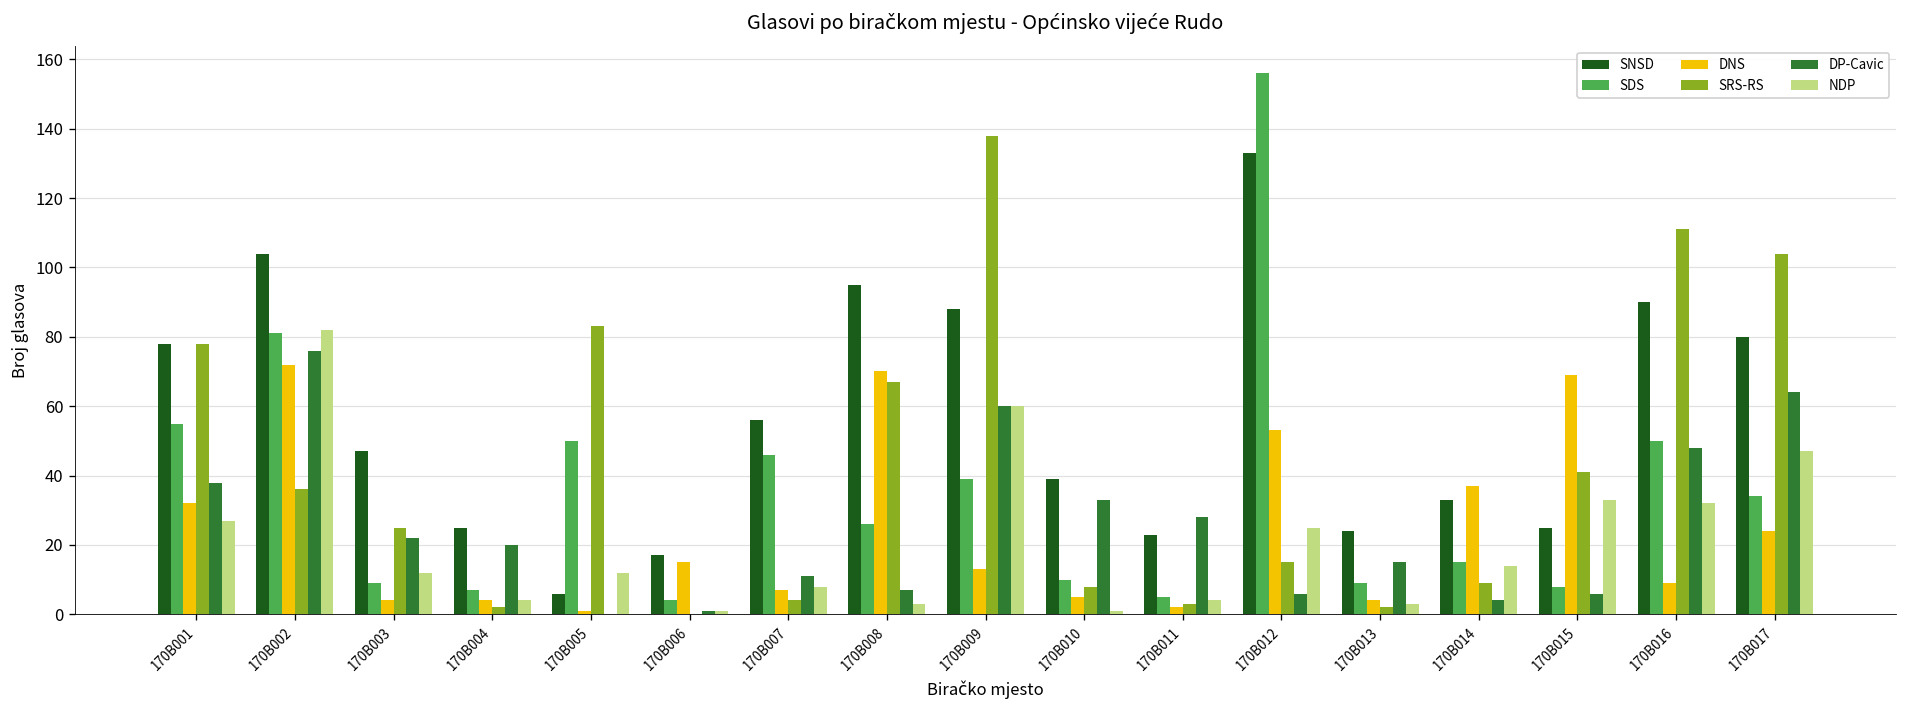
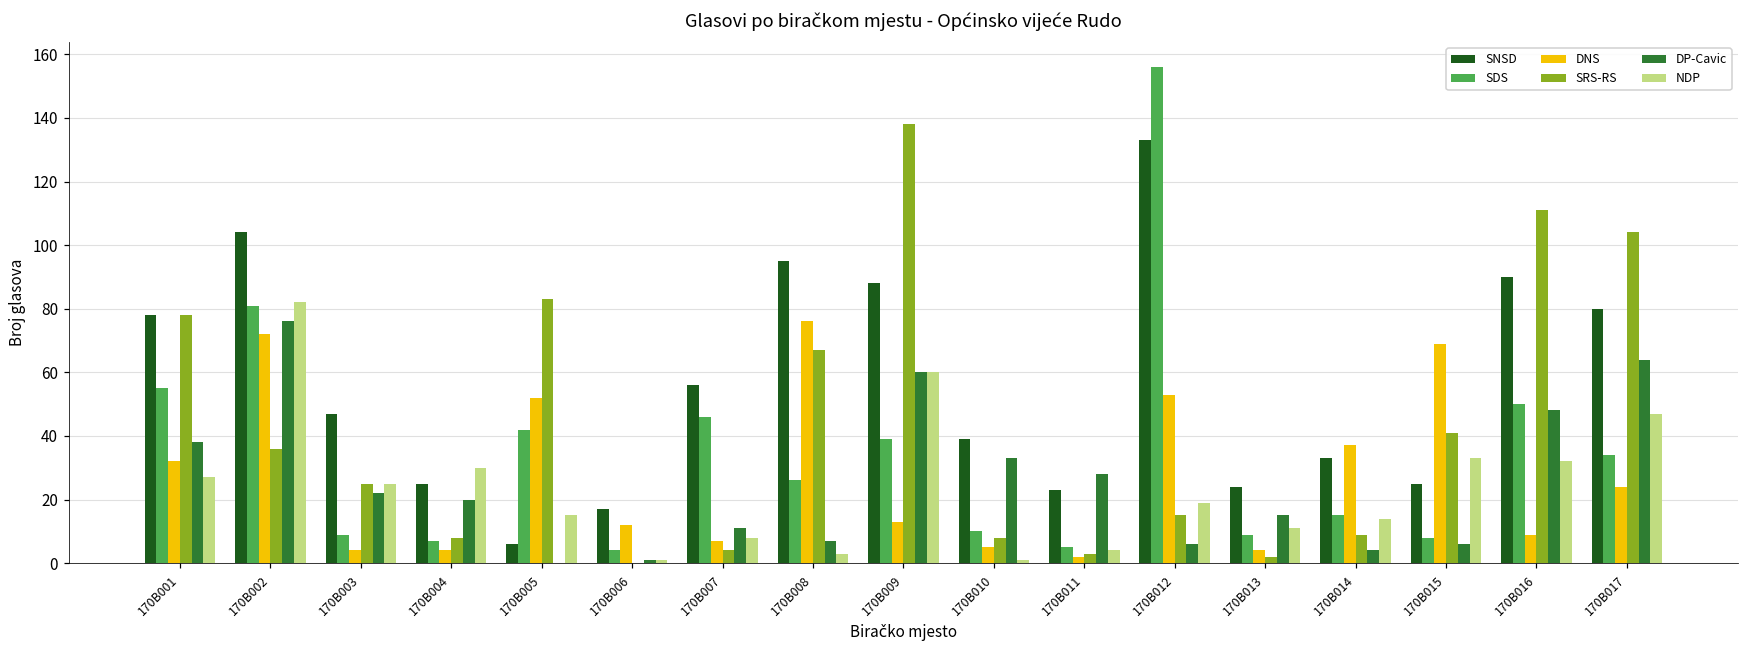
  {
    "SDS": {
      "170B001": 55,
      "170B002": 81,
      "170B003": 9,
      "170B004": 7,
-     "170B005": 50,
+     "170B005": 42,
      "170B006": 4,
      "170B007": 46,
      "170B008": 26,
      "170B009": 39,
      "170B010": 10,
      "170B011": 5,
      "170B012": 156,
      "170B013": 9,
      "170B014": 15,
      "170B015": 8,
      "170B016": 50,
      "170B017": 34
    },
    "DNS": {
      "170B001": 32,
      "170B002": 72,
      "170B003": 4,
      "170B004": 4,
-     "170B005": 1,
-     "170B006": 15,
+     "170B005": 52,
+     "170B006": 12,
      "170B007": 7,
-     "170B008": 70,
+     "170B008": 76,
      "170B009": 13,
      "170B010": 5,
      "170B011": 2,
      "170B012": 53,
      "170B013": 4,
      "170B014": 37,
      "170B015": 69,
      "170B016": 9,
      "170B017": 24
    },
    "SRS-RS": {
      "170B001": 78,
      "170B002": 36,
      "170B003": 25,
-     "170B004": 2,
+     "170B004": 8,
      "170B005": 83,
      "170B006": 0,
      "170B007": 4,
      "170B008": 67,
      "170B009": 138,
      "170B010": 8,
      "170B011": 3,
      "170B012": 15,
      "170B013": 2,
      "170B014": 9,
      "170B015": 41,
      "170B016": 111,
      "170B017": 104
    },
    "NDP": {
      "170B001": 27,
      "170B002": 82,
-     "170B003": 12,
-     "170B004": 4,
-     "170B005": 12,
+     "170B003": 25,
+     "170B004": 30,
+     "170B005": 15,
      "170B006": 1,
      "170B007": 8,
      "170B008": 3,
      "170B009": 60,
      "170B010": 1,
      "170B011": 4,
-     "170B012": 25,
-     "170B013": 3,
+     "170B012": 19,
+     "170B013": 11,
      "170B014": 14,
      "170B015": 33,
      "170B016": 32,
      "170B017": 47
    }
  }
